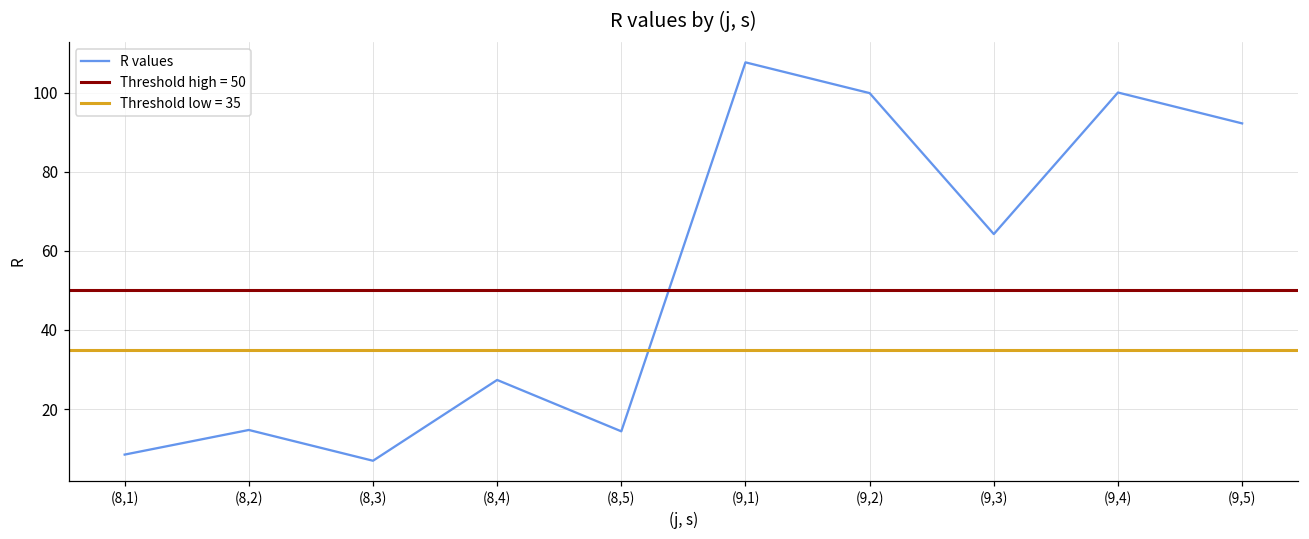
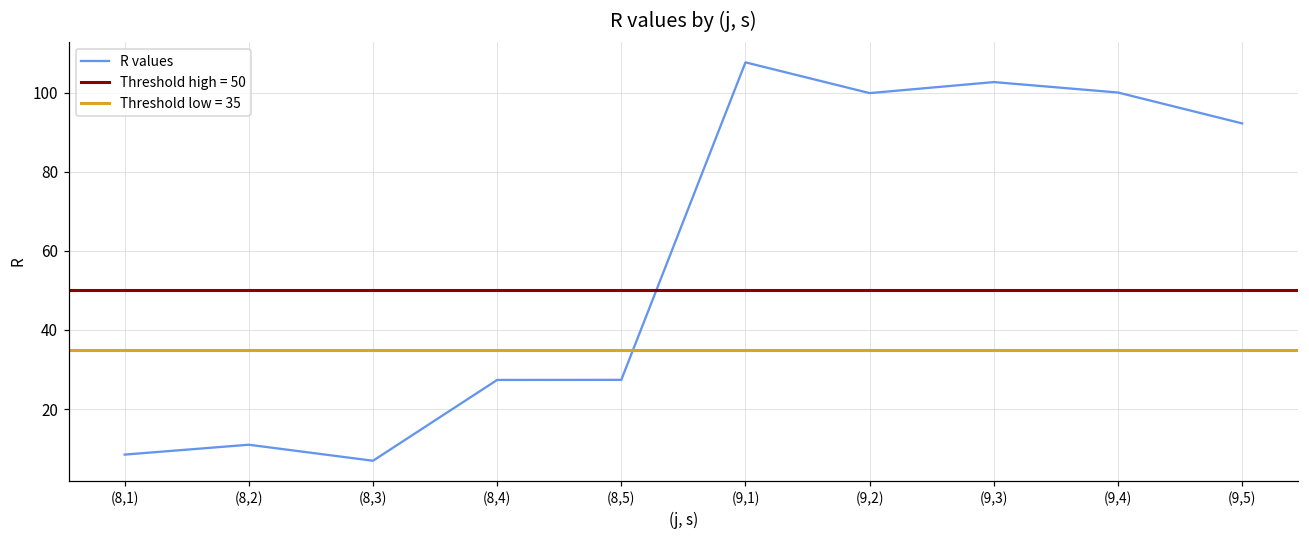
  {
    "(8,1)": 8,
-   "(8,2)": 15,
+   "(8,2)": 11,
    "(8,3)": 7,
    "(8,4)": 27,
-   "(8,5)": 14,
+   "(8,5)": 27,
    "(9,1)": 108,
    "(9,2)": 100,
-   "(9,3)": 64,
+   "(9,3)": 103,
    "(9,4)": 100,
    "(9,5)": 92
  }
